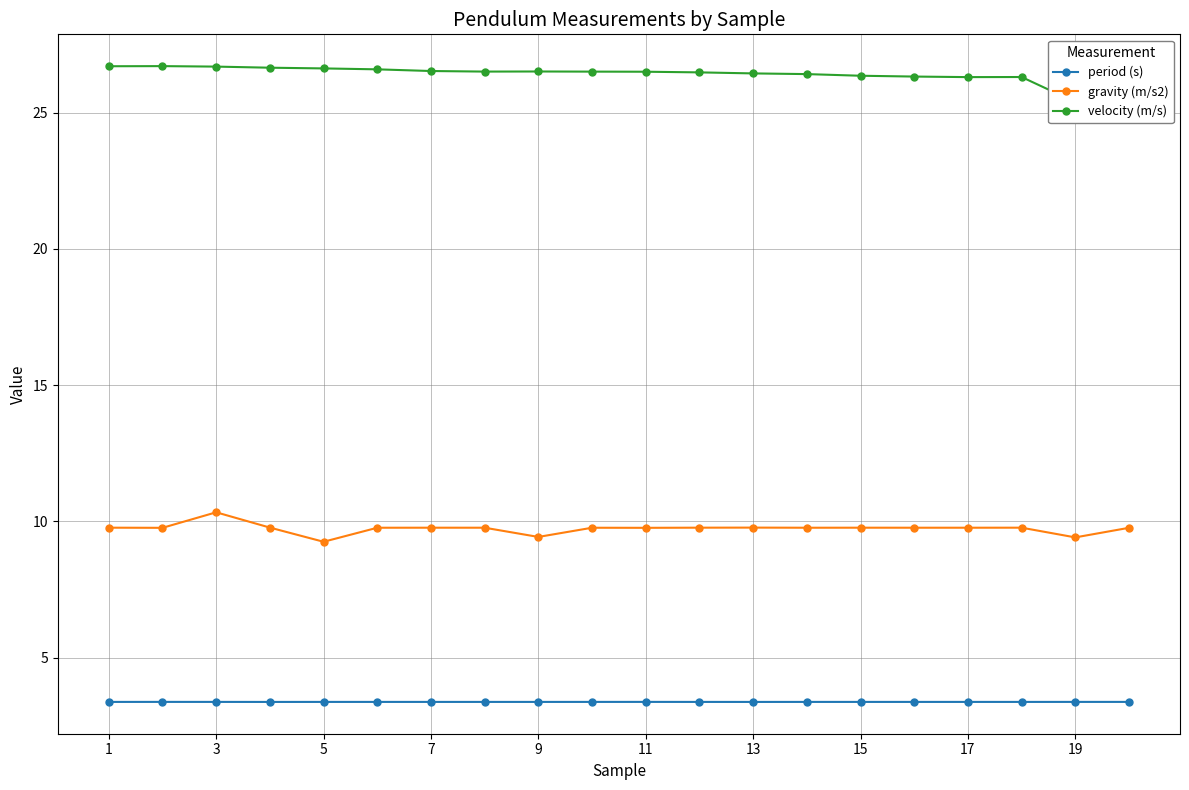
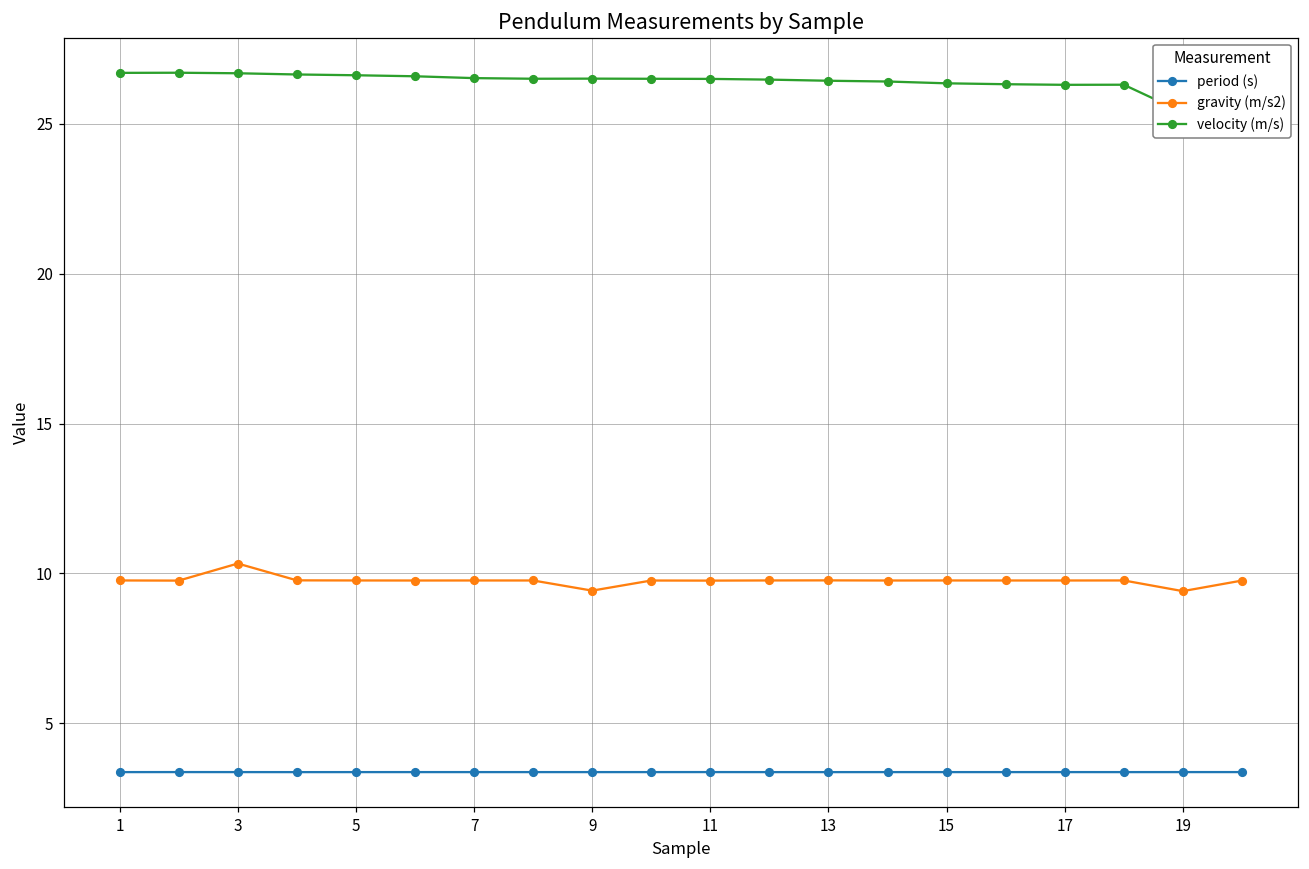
  {
    "period (s)": {
      "1": 3.4,
      "3": 3.4,
      "5": 3.4,
      "7": 3.4,
      "9": 3.4,
      "11": 3.4,
      "13": 3.4,
      "15": 3.4,
      "17": 3.4,
      "19": 3.4
    },
    "gravity (m/s2)": {
      "1": 9.8,
      "3": 10.3,
-     "5": 9.3,
+     "5": 9.8,
      "7": 9.8,
      "9": 9.4,
      "11": 9.8,
      "13": 9.8,
      "15": 9.8,
      "17": 9.8,
      "19": 9.4
    },
    "velocity (m/s)": {
      "1": 26.7,
      "3": 26.7,
      "5": 26.6,
      "7": 26.5,
      "9": 26.5,
      "11": 26.5,
      "13": 26.4,
      "15": 26.4,
      "17": 26.3
    }
  }
